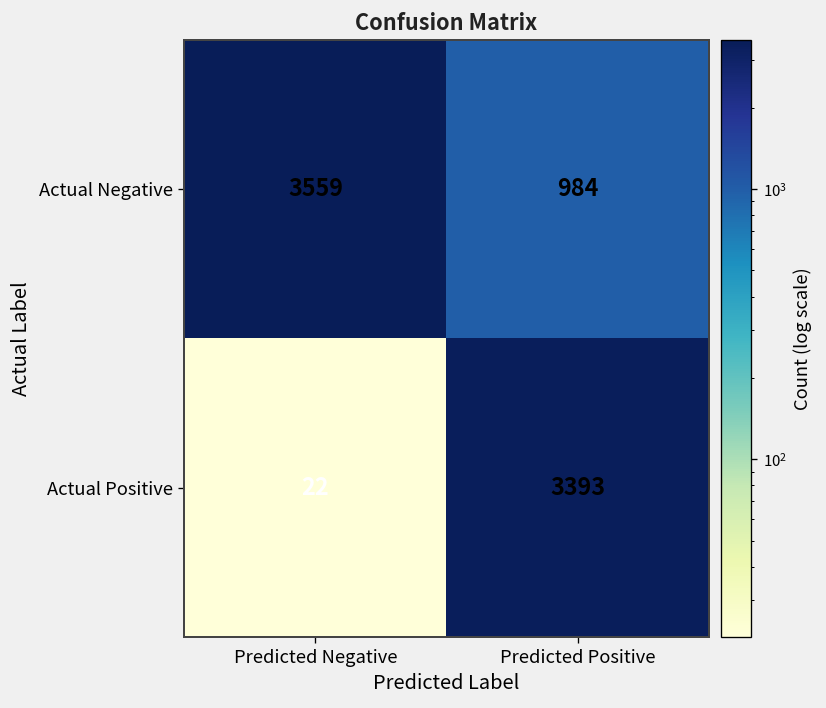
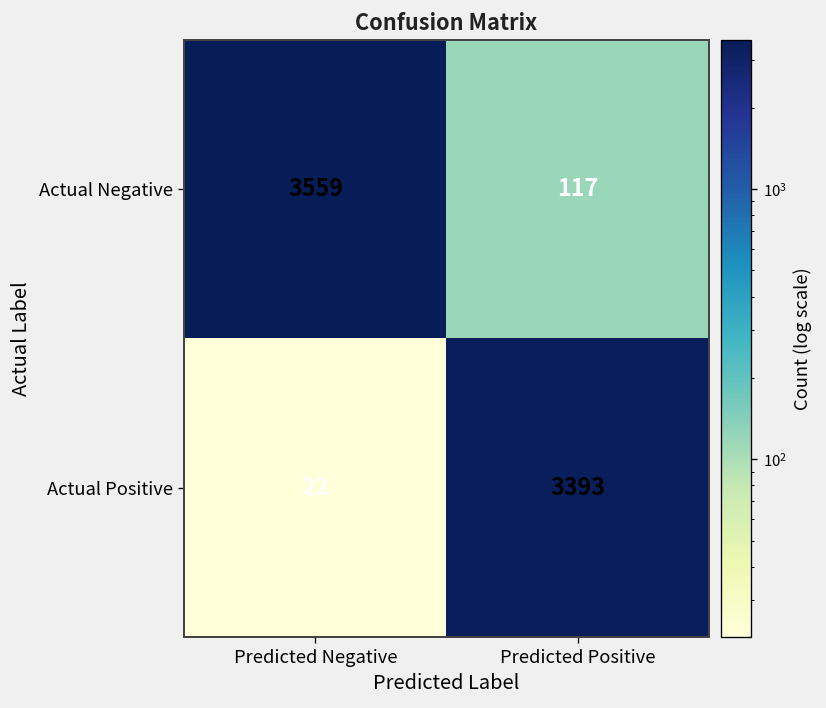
  {
    "Actual Negative": {
      "Predicted Negative": 3559,
-     "Predicted Positive": 984
+     "Predicted Positive": 117
    },
    "Actual Positive": {
      "Predicted Positive": 3393
    }
  }
